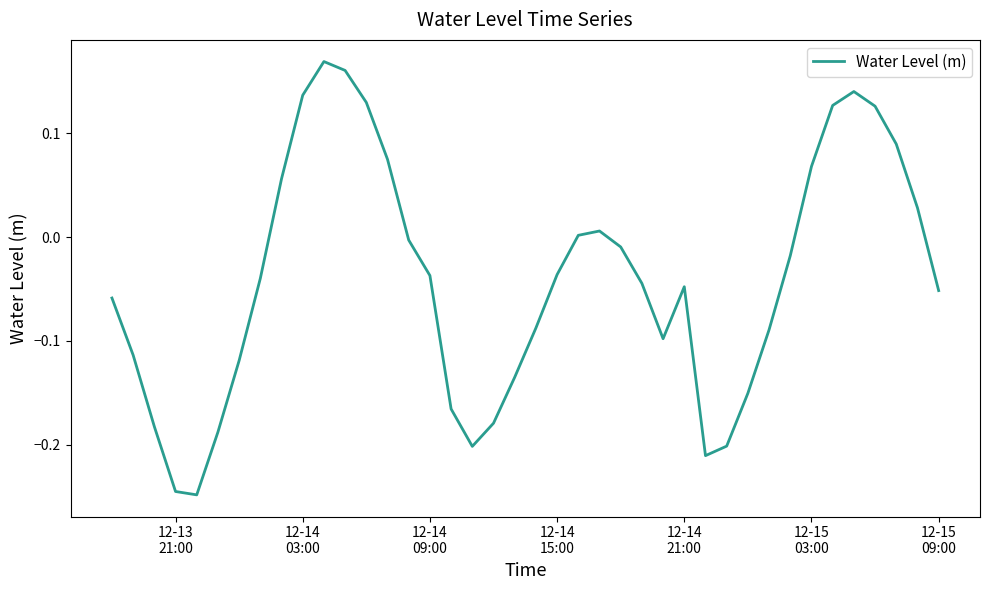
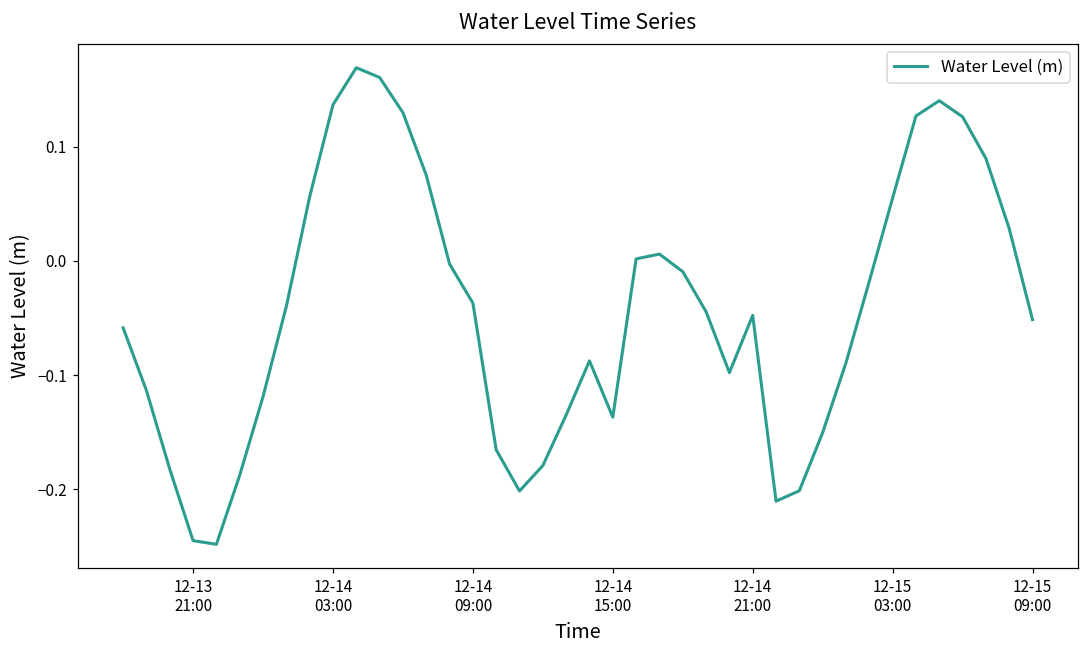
  {
    "12-13 21:00": -0.245,
    "12-14 03:00": 0.137,
    "12-14 09:00": -0.037,
-   "12-14 15:00": -0.036,
+   "12-14 15:00": -0.137,
    "12-14 21:00": -0.048,
-   "12-15 03:00": 0.068,
+   "12-15 03:00": 0.055,
    "12-15 09:00": -0.052
  }
